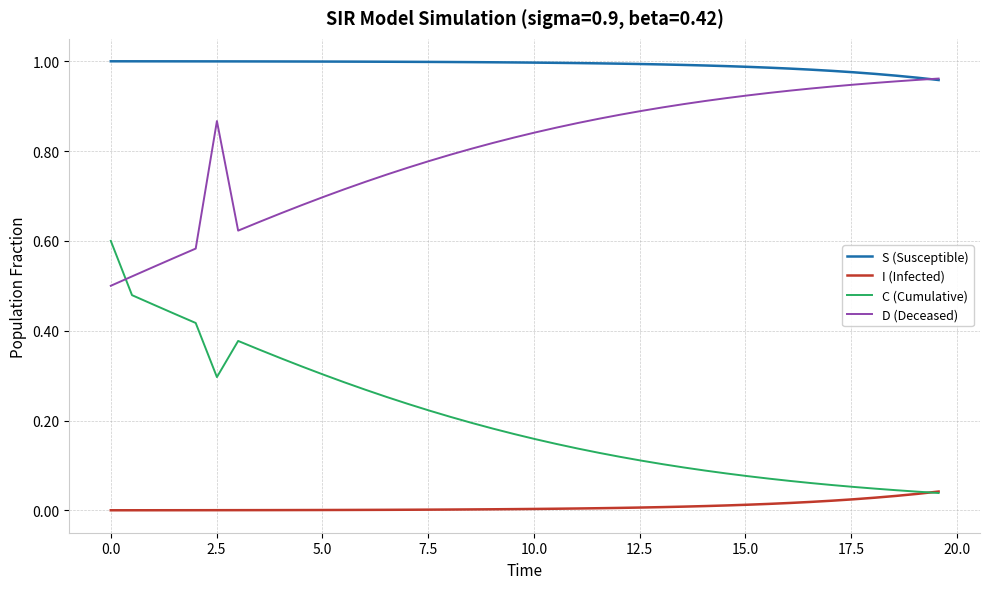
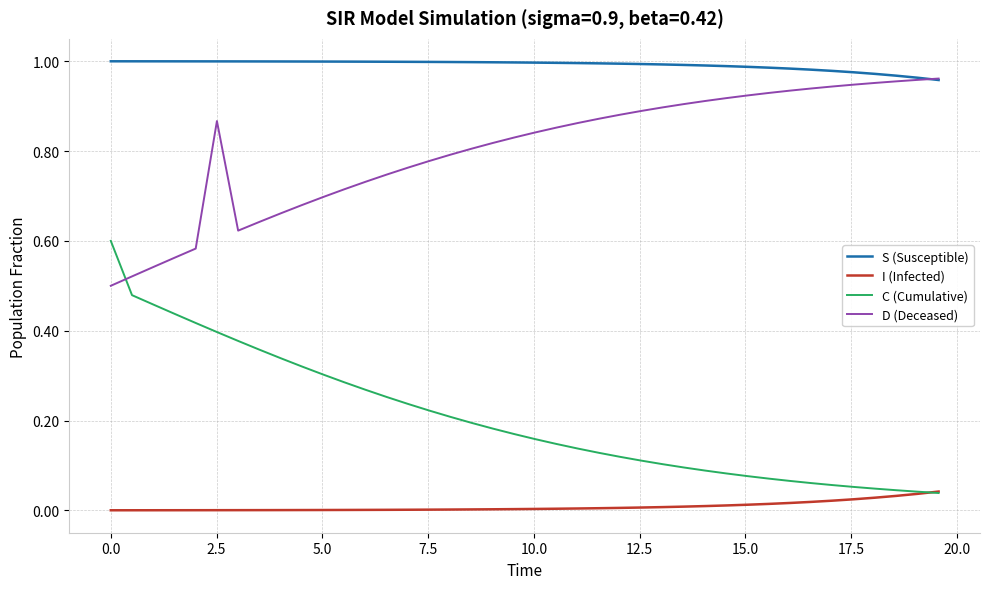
  {
    "S (Susceptible)": {
      "0.0": 1.00,
      "2.5": 1.00
    },
    "I (Infected)": {
      "0.0": 0.00,
      "2.5": 0.00
    },
    "C (Cumulative)": {
      "0.0": 0.60,
-     "2.5": 0.30
+     "2.5": 0.40
    },
    "D (Deceased)": {
      "0.0": 0.50,
      "2.5": 0.87
    }
  }
